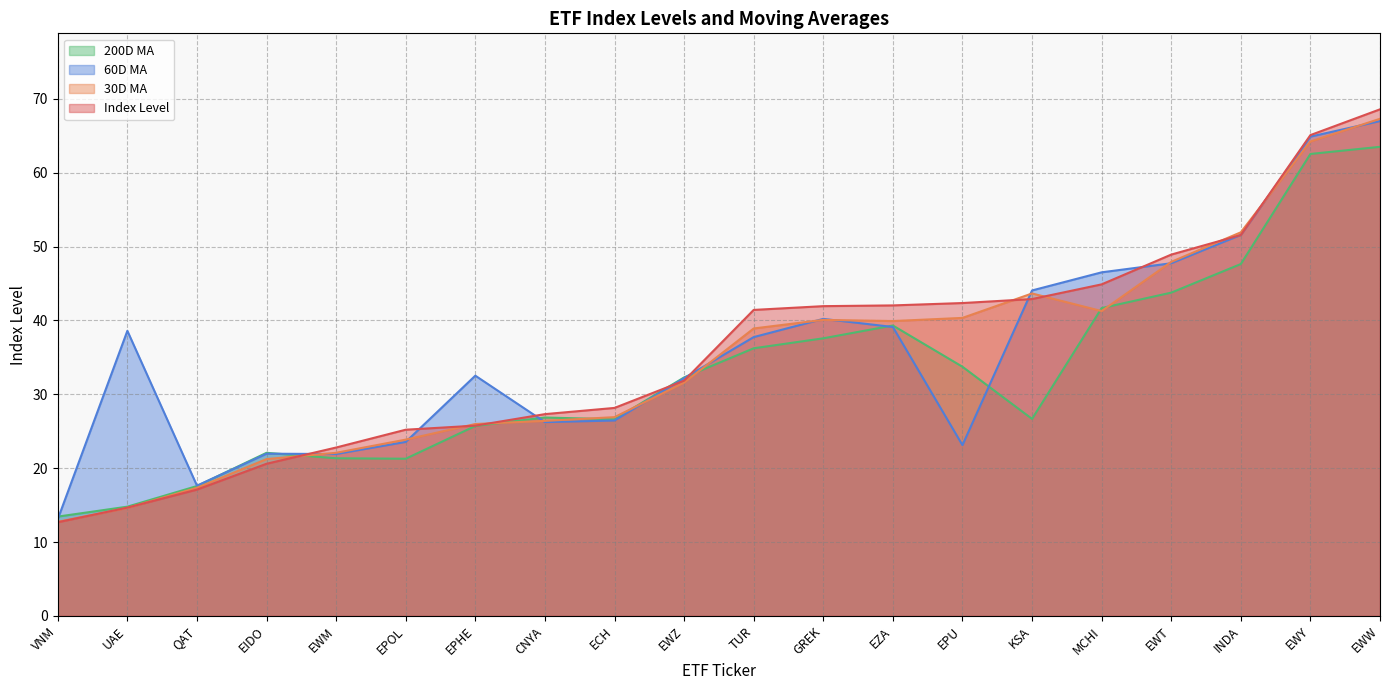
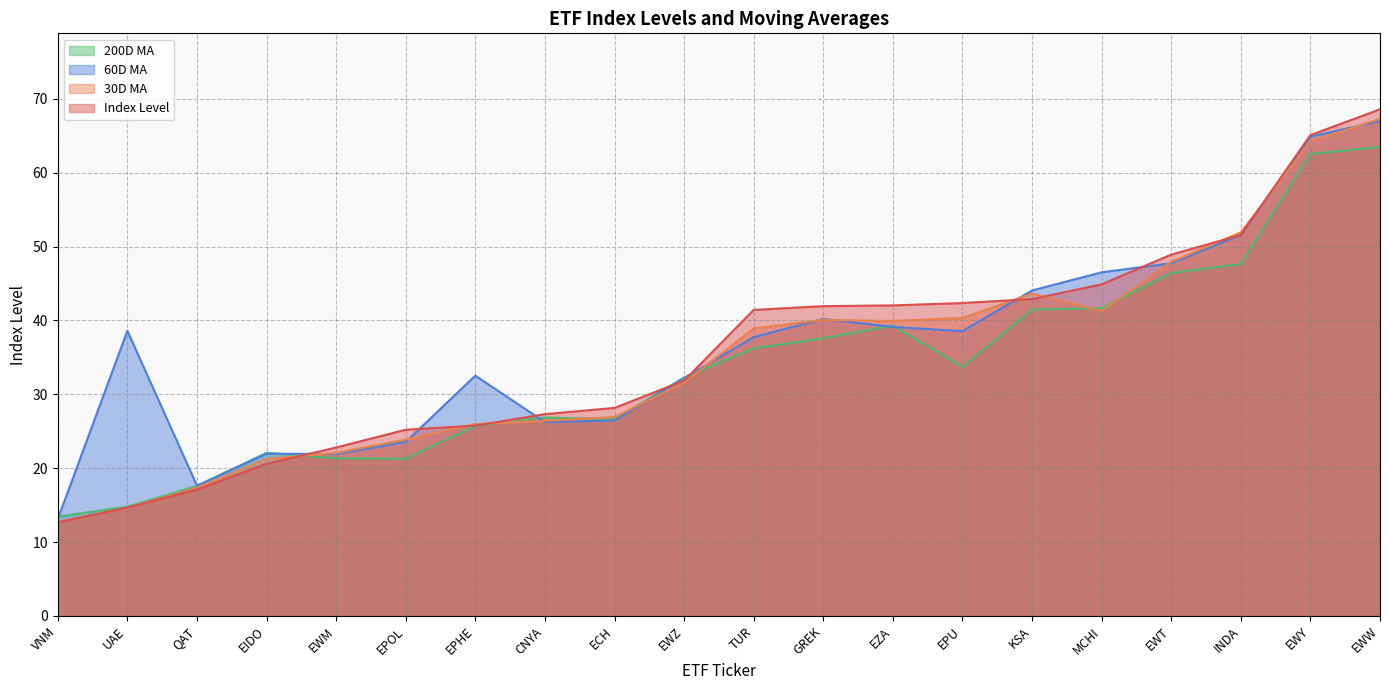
  {
    "200D MA": {
      "EWM": 21,
      "EPOL": 21,
      "CNYA": 27,
      "TUR": 36,
      "GREK": 38,
      "EPU": 34,
-     "KSA": 27,
+     "KSA": 41,
      "MCHI": 42,
-     "EWT": 44,
+     "EWT": 46,
      "INDA": 48,
      "EWY": 63,
      "EWW": 64
    },
    "60D MA": {
      "UAE": 39,
      "EPHE": 33,
      "TUR": 38,
-     "EPU": 23,
+     "EPU": 39,
      "KSA": 44,
      "MCHI": 47
    }
  }
